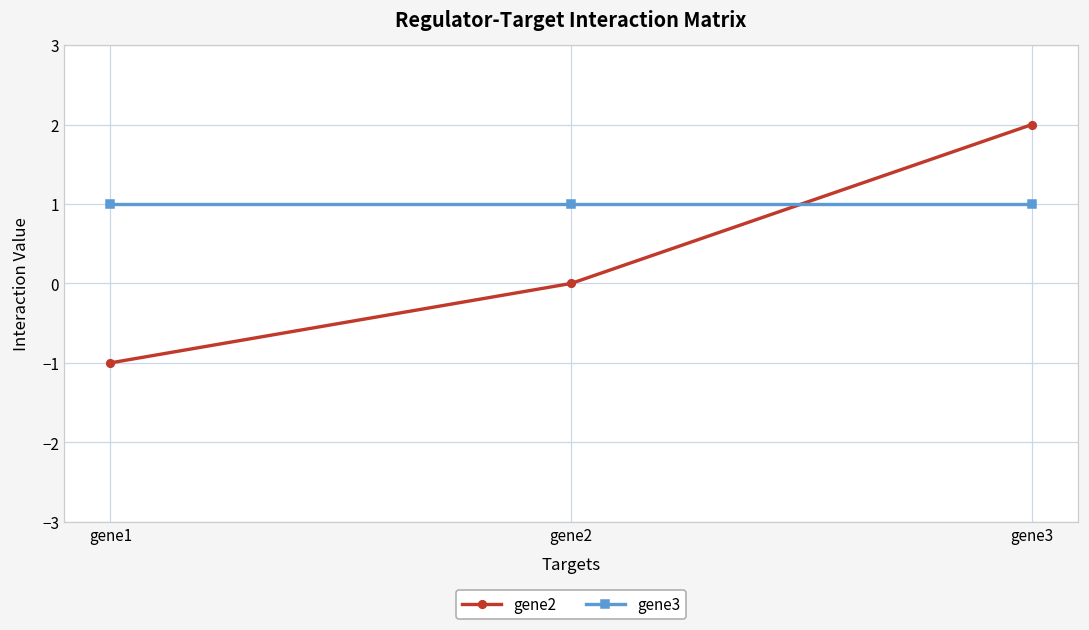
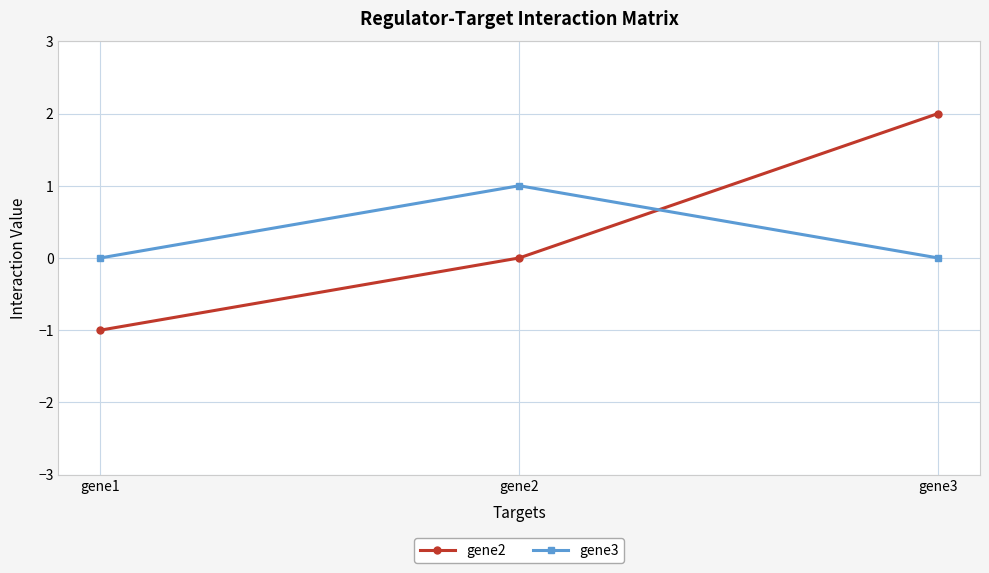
  {
    "gene2": {
      "gene1": -1,
      "gene2": 0,
      "gene3": 2
    },
    "gene3": {
-     "gene1": 1,
+     "gene1": 0,
      "gene2": 1,
-     "gene3": 1
+     "gene3": 0
    }
  }
